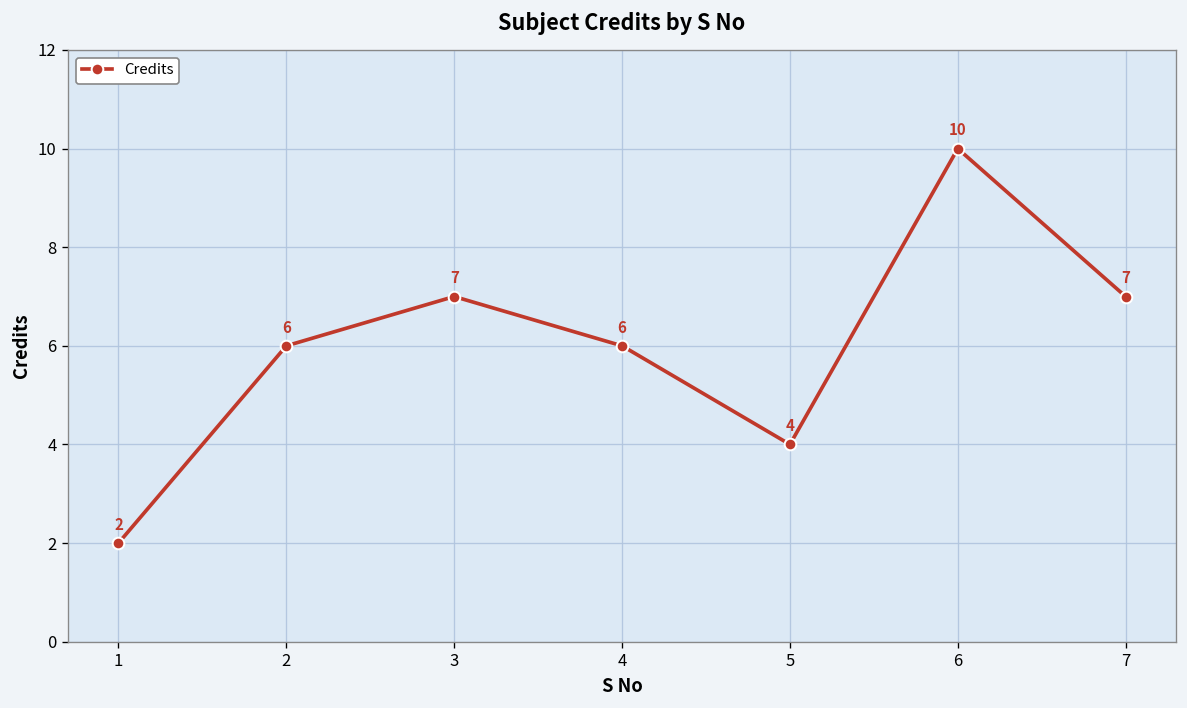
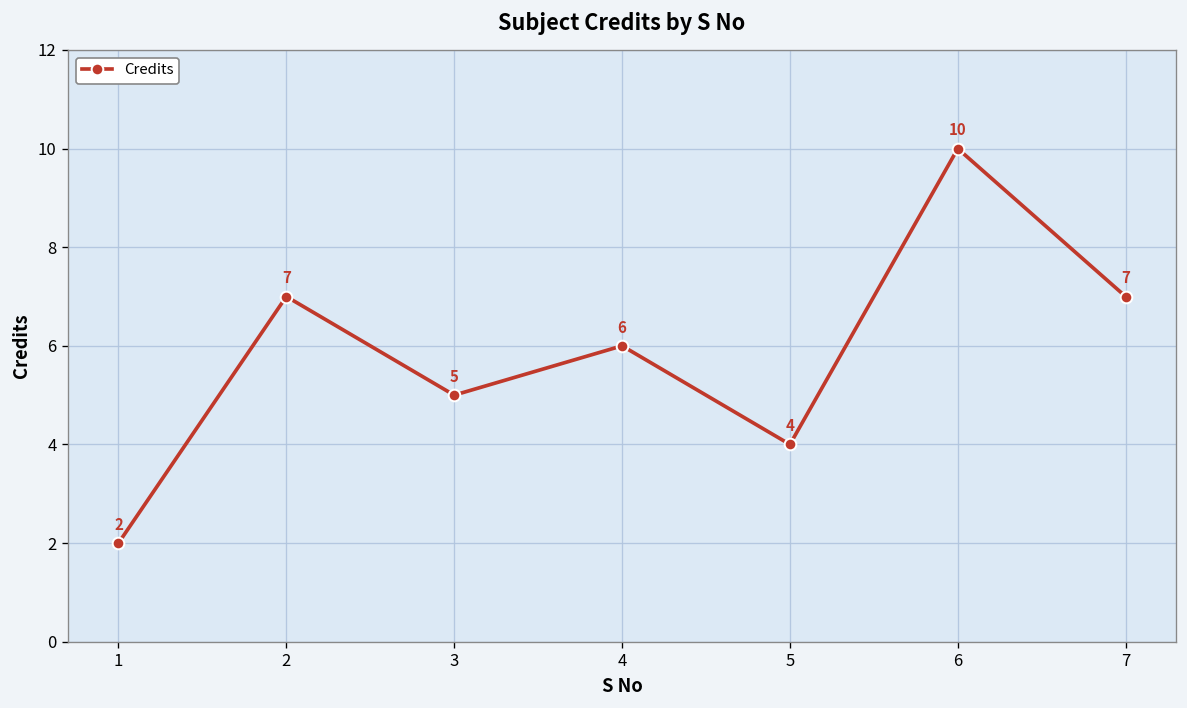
  {
    "1": 2,
-   "2": 6,
-   "3": 7,
+   "2": 7,
+   "3": 5,
    "4": 6,
    "5": 4,
    "6": 10,
    "7": 7
  }
